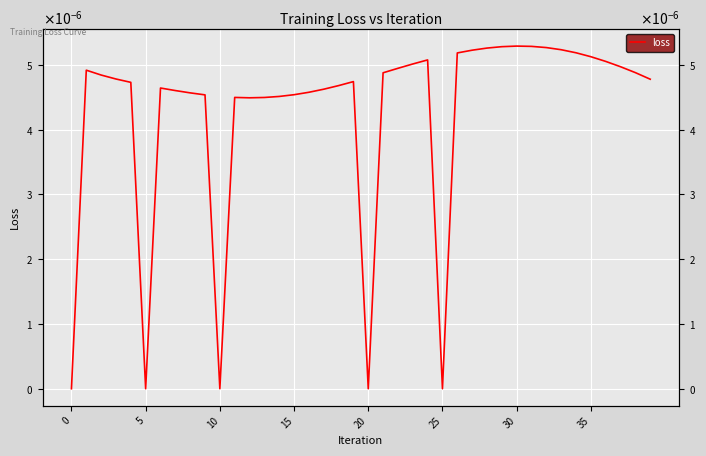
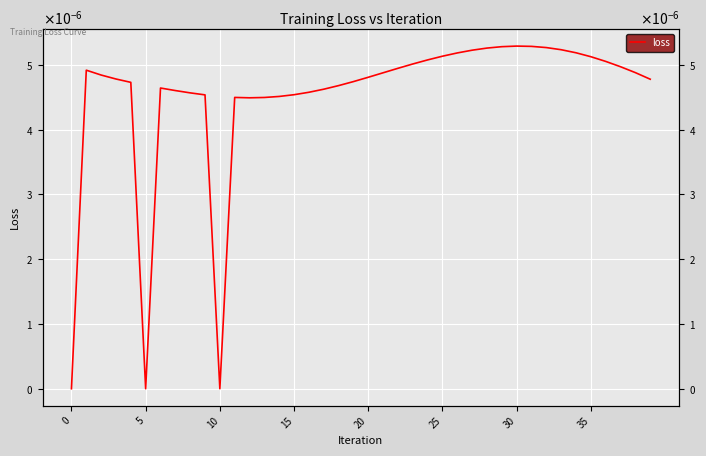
  {
    "0": 0.000000,
    "5": 0.000000,
    "10": 0.000000,
    "15": 0.0000045,
-   "20": 0.000000,
-   "25": 0.00000,
+   "20": 0.000005,
+   "25": 0.00001,
    "30": 0.0000053,
    "35": 0.0000051
  }
